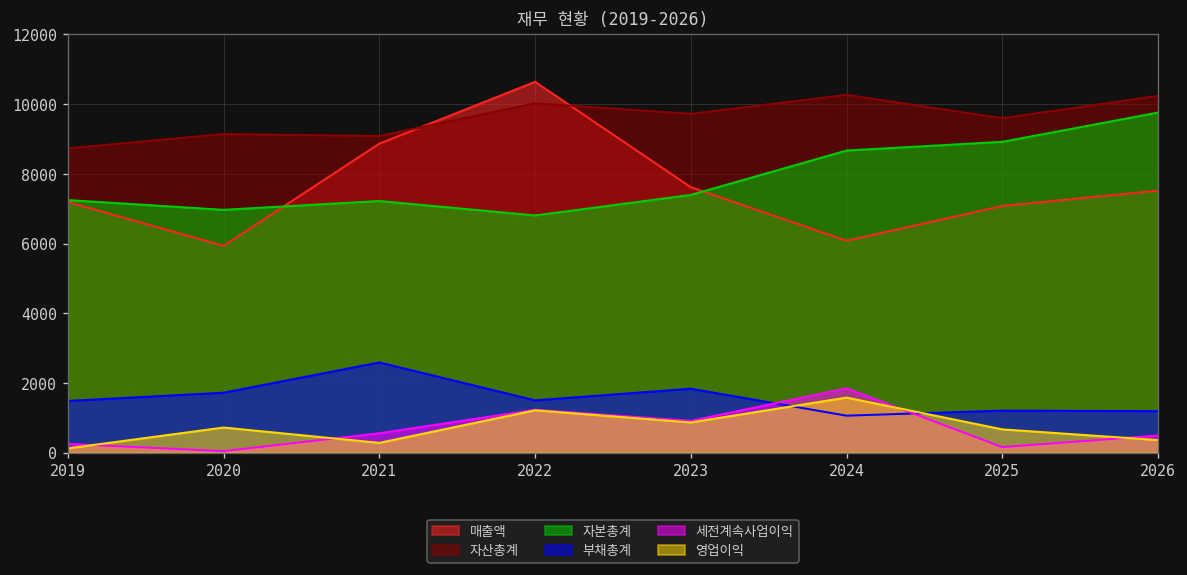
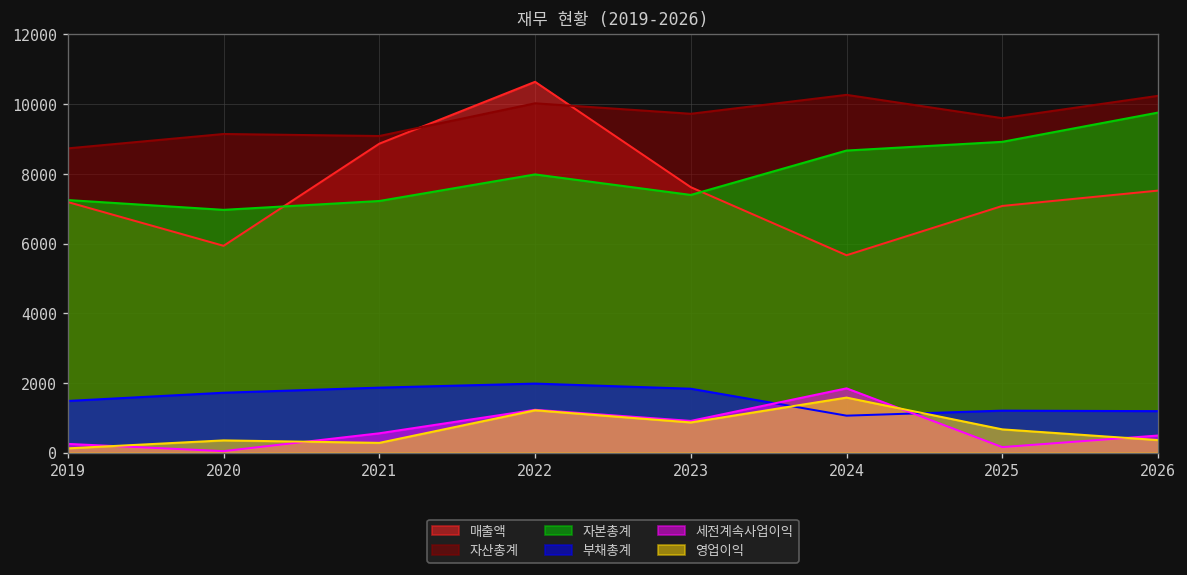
  {
    "매출액": {
      "2020": 5900,
      "2021": 8900,
      "2022": 10600,
      "2023": 7600,
-     "2024": 6100,
+     "2024": 5700,
      "2025": 7100,
      "2026": 7500
    },
    "자산총계": {
      "2019": 8700,
      "2020": 9100,
      "2021": 9100,
      "2022": 10000,
      "2023": 9700,
      "2024": 10300,
      "2025": 9600,
      "2026": 10200
    },
    "자본총계": {
      "2020": 7000,
      "2021": 7200,
-     "2022": 6800,
+     "2022": 8000,
      "2023": 7400,
      "2024": 8700,
      "2025": 8900,
      "2026": 9800
    },
    "부채총계": {
      "2019": 1500,
      "2020": 1700,
-     "2021": 2600,
-     "2022": 1500,
+     "2021": 1900,
+     "2022": 2000,
      "2023": 1800,
      "2024": 1100,
      "2025": 1200,
      "2026": 1200
    },
    "세전계속사업이익": {
      "2019": 300,
      "2020": 0,
      "2021": 600,
      "2024": 1800,
      "2025": 200,
      "2026": 500
    },
    "영업이익": {
      "2019": 100,
-     "2020": 700,
+     "2020": 400,
      "2021": 300,
      "2024": 1600,
      "2025": 700,
      "2026": 400
    }
  }
